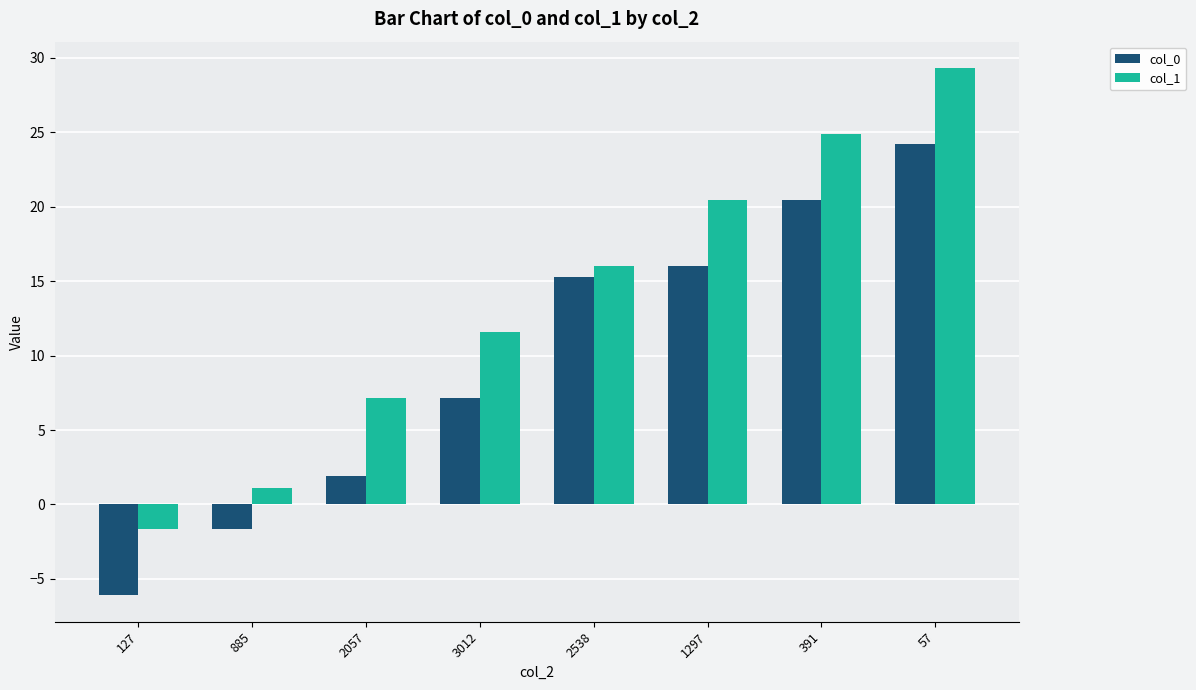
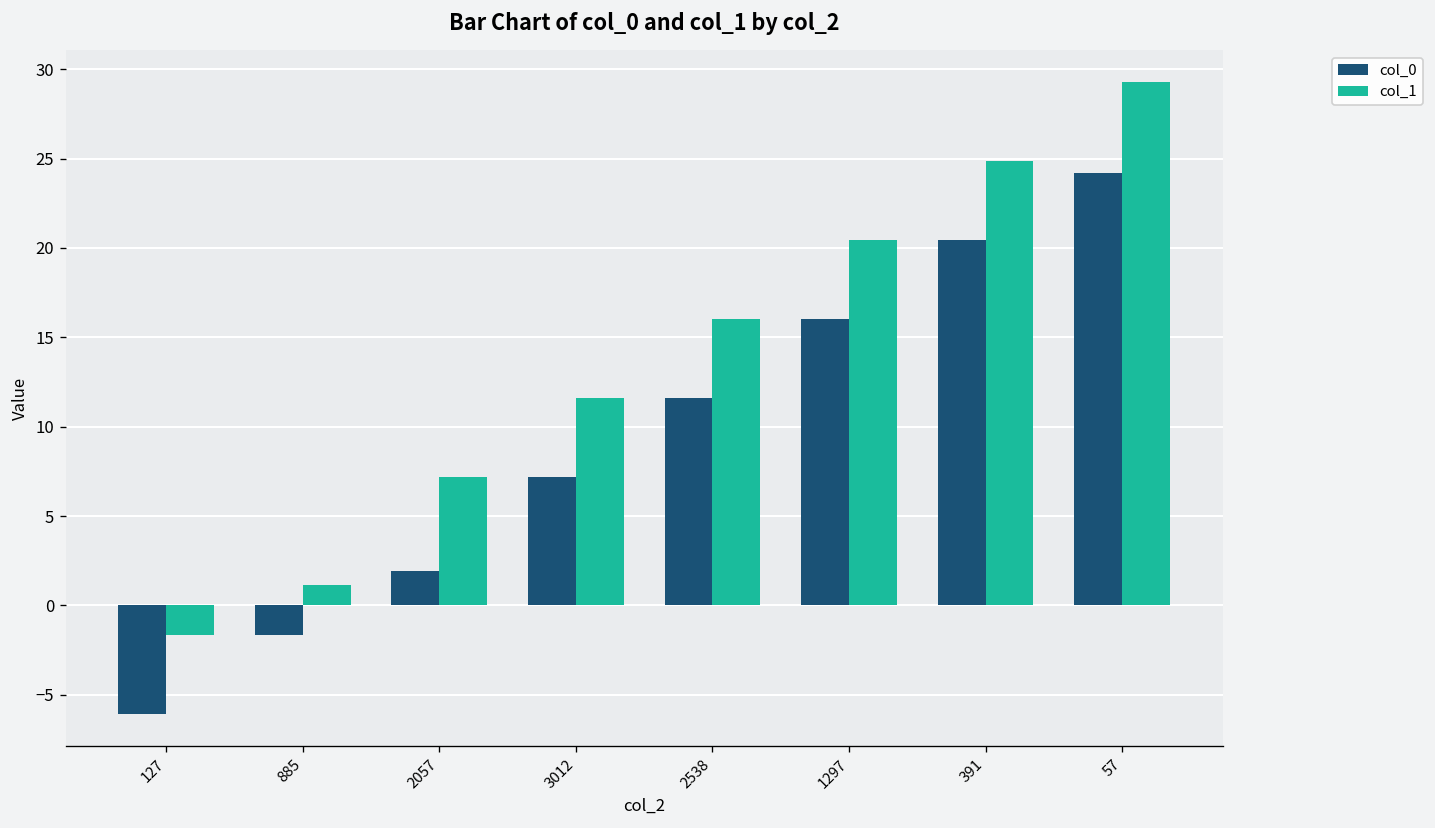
  {
    "col_0": {
      "127": -6.1,
      "885": -1.7,
      "2057": 1.9,
      "3012": 7.2,
-     "2538": 15.3,
+     "2538": 11.6,
      "1297": 16.0,
      "391": 20.5,
      "57": 24.2
    },
    "col_1": {
      "127": -1.7,
      "885": 1.1,
      "2057": 7.2,
      "3012": 11.6,
      "2538": 16.0,
      "1297": 20.5,
      "391": 24.9,
      "57": 29.3
    }
  }
